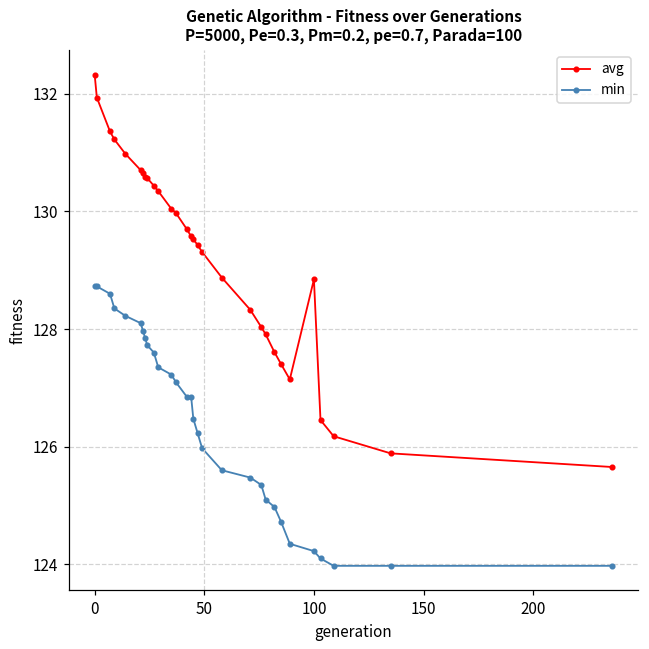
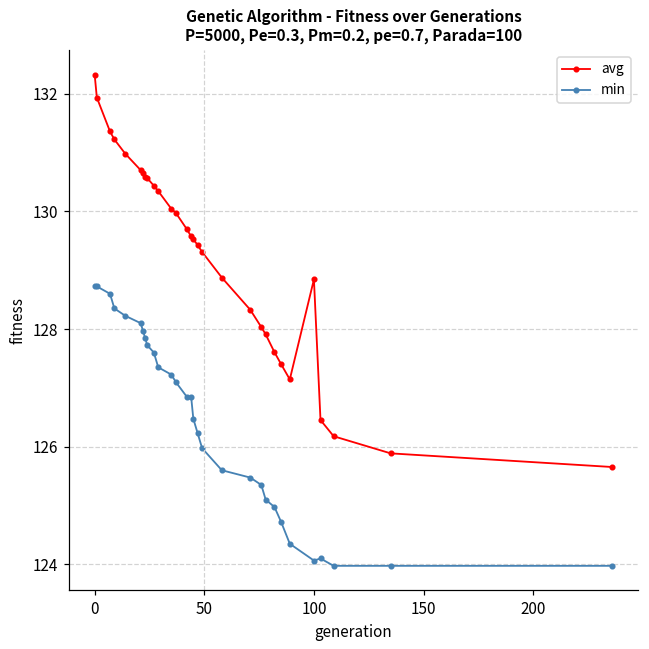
  {
    "avg": {
      "0": 132.3,
      "100": 128.8
    },
    "min": {
      "0": 128.7,
-     "100": 124.2
+     "100": 124.1
    }
  }
